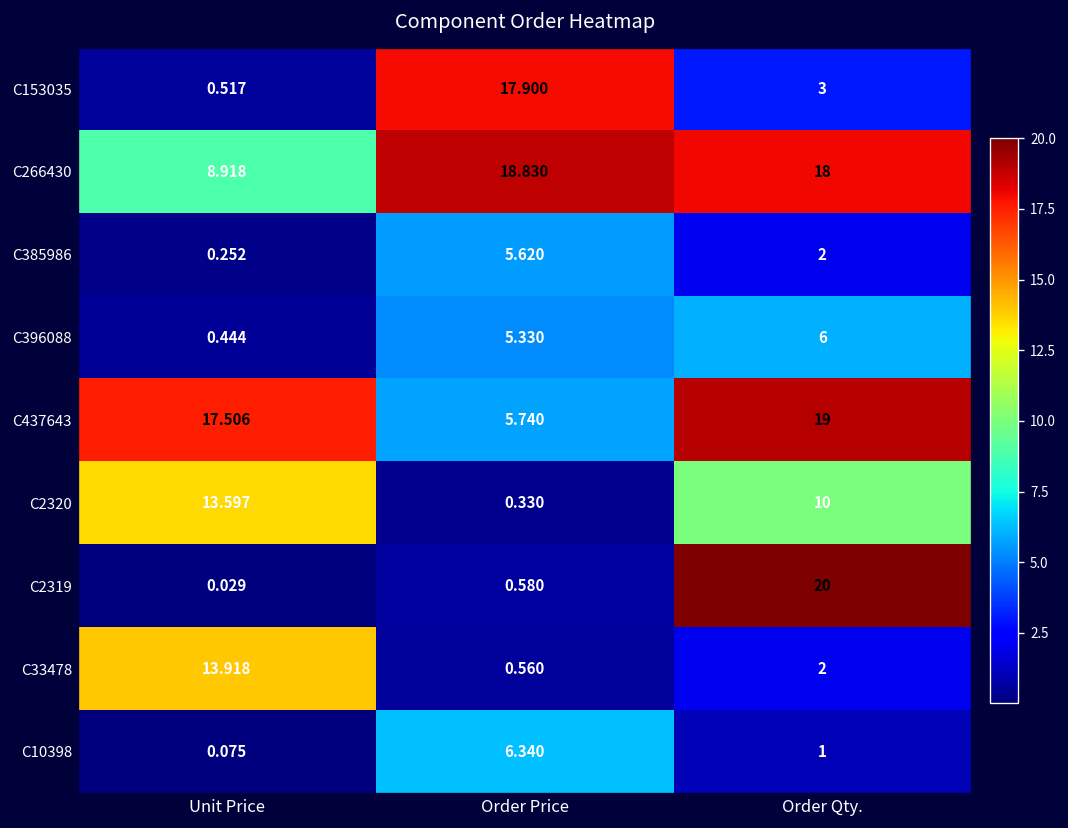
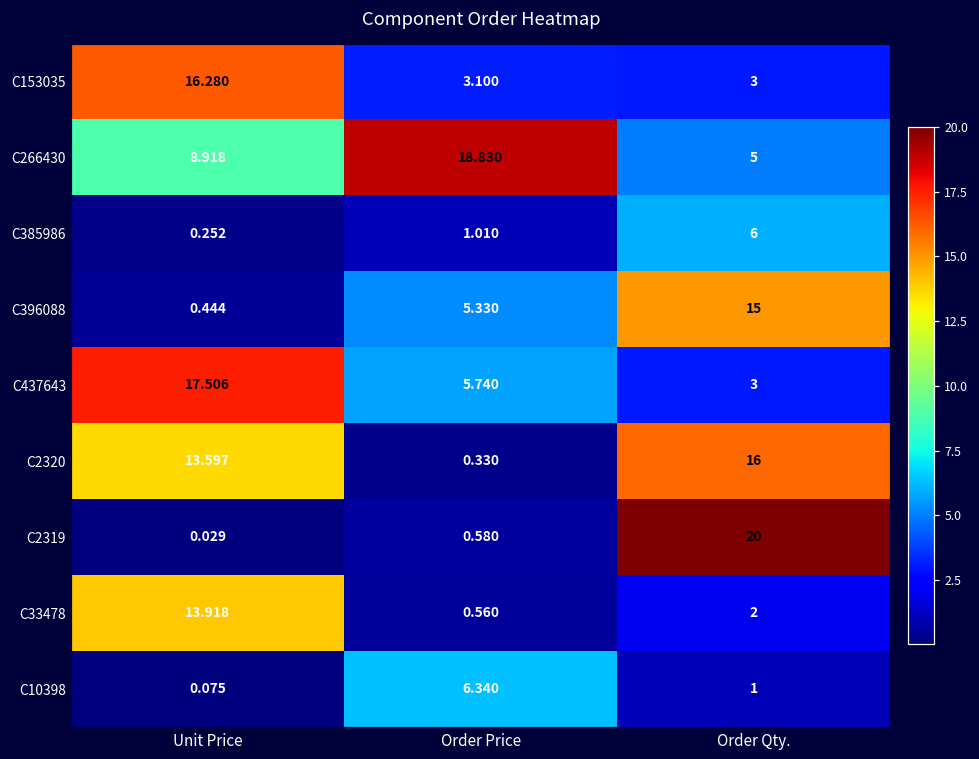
  {
    "C153035": {
-     "Unit Price": 0.517,
-     "Order Price": 17.900,
+     "Unit Price": 16.280,
+     "Order Price": 3.100,
      "Order Qty.": 3
    },
    "C266430": {
      "Unit Price": 8.918,
      "Order Price": 18.830,
-     "Order Qty.": 18
+     "Order Qty.": 5
    },
    "C385986": {
      "Unit Price": 0.252,
-     "Order Price": 5.620,
-     "Order Qty.": 2
+     "Order Price": 1.010,
+     "Order Qty.": 6
    },
    "C396088": {
      "Unit Price": 0.444,
      "Order Price": 5.330,
-     "Order Qty.": 6
+     "Order Qty.": 15
    },
    "C437643": {
      "Unit Price": 17.506,
      "Order Price": 5.740,
-     "Order Qty.": 19
+     "Order Qty.": 3
    },
    "C2320": {
      "Unit Price": 13.597,
      "Order Price": 0.330,
-     "Order Qty.": 10
+     "Order Qty.": 16
    },
    "C2319": {
      "Unit Price": 0.029,
      "Order Price": 0.580,
      "Order Qty.": 20
    },
    "C33478": {
      "Unit Price": 13.918,
      "Order Price": 0.560,
      "Order Qty.": 2
    },
    "C10398": {
      "Unit Price": 0.075,
      "Order Price": 6.340,
      "Order Qty.": 1
    }
  }
